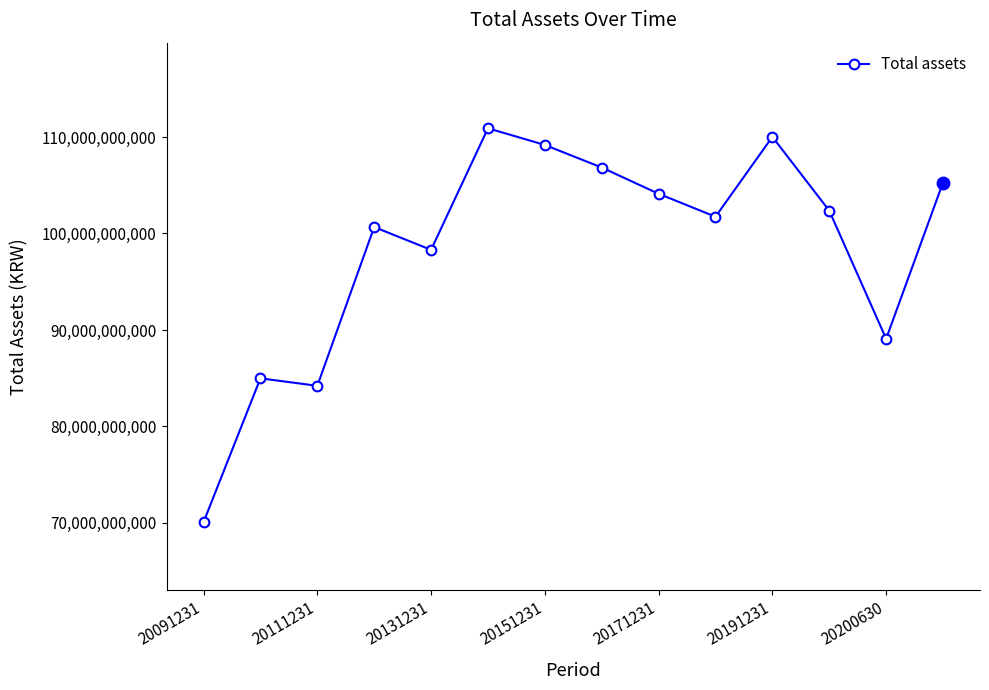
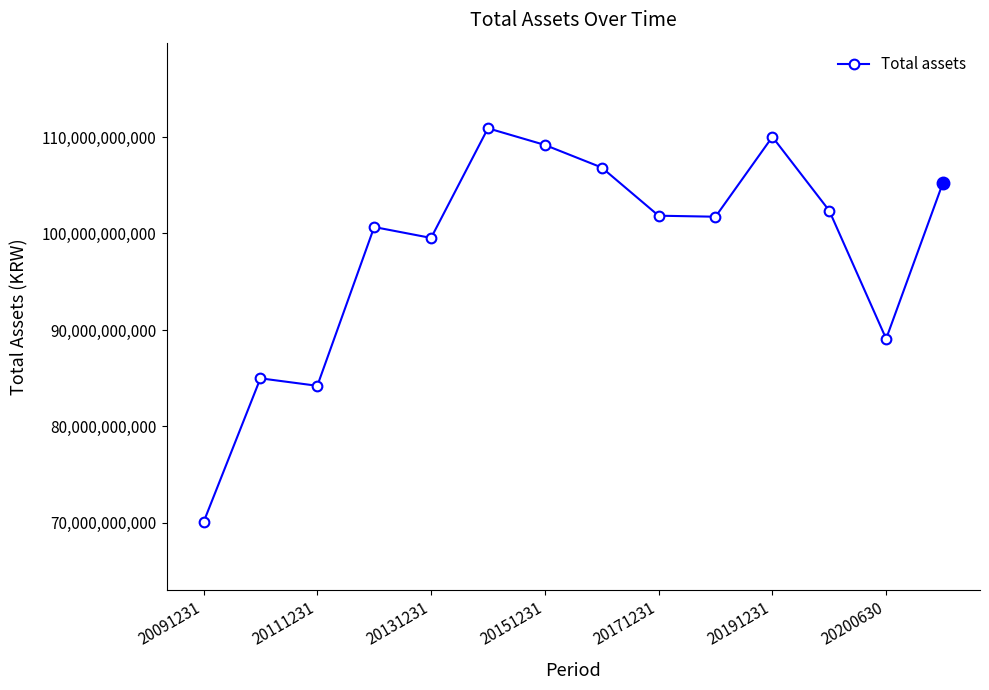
  {
    "Total assets": {
      "20091231": "70,000,000,000",
      "20111231": "84,000,000,000",
-     "20131231": "98,000,000,000",
+     "20131231": "100,000,000,000",
      "20151231": "109,000,000,000",
-     "20171231": "104,000,000,000",
+     "20171231": "102,000,000,000",
      "20191231": "110,000,000,000",
      "20200630": "89,000,000,000"
    }
  }
